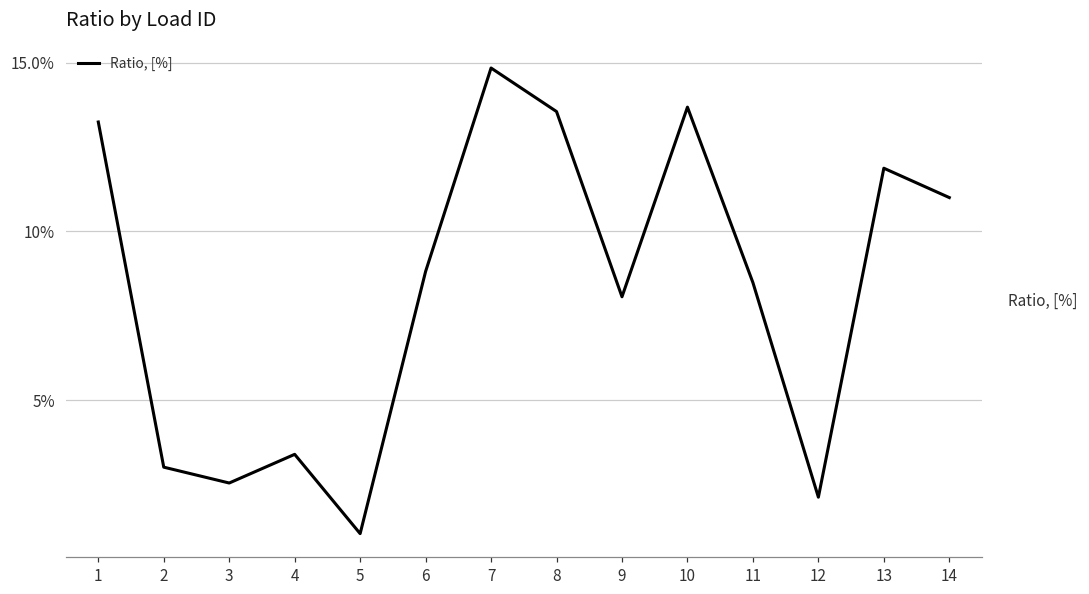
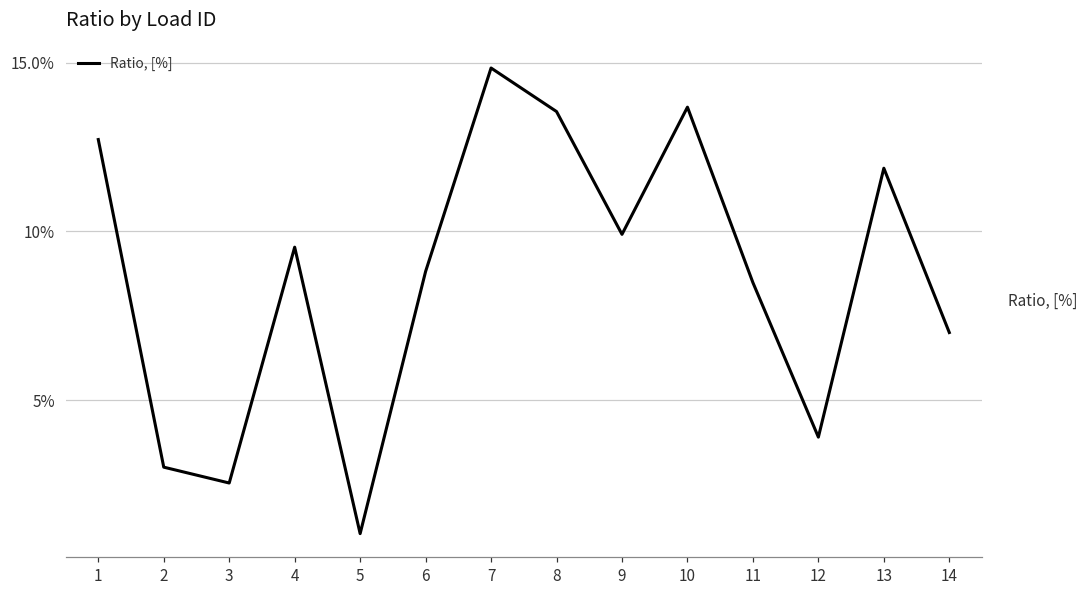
  {
-   "1": "13.2%",
+   "1": "12.7%",
    "2": "3.0%",
    "3": "2.5%",
-   "4": "3.4%",
+   "4": "9.5%",
    "5": "1.0%",
    "6": "8.8%",
    "7": "14.8%",
    "8": "13.6%",
-   "9": "8.1%",
+   "9": "9.9%",
    "10": "13.7%",
    "11": "8.5%",
-   "12": "2.1%",
+   "12": "3.9%",
    "13": "11.9%",
-   "14": "11.0%"
+   "14": "7.0%"
  }
